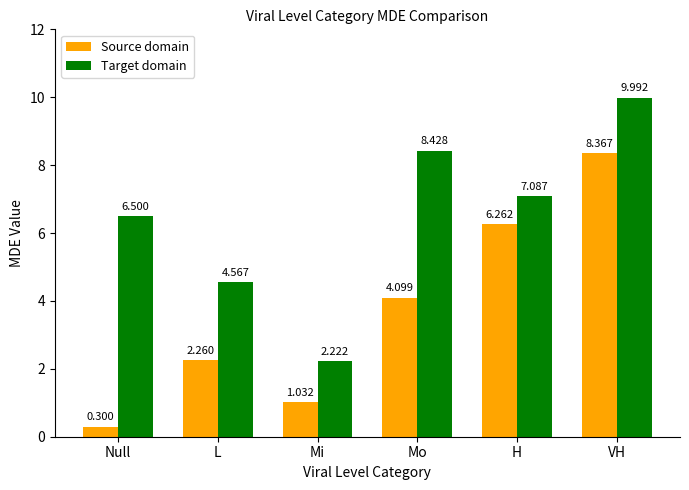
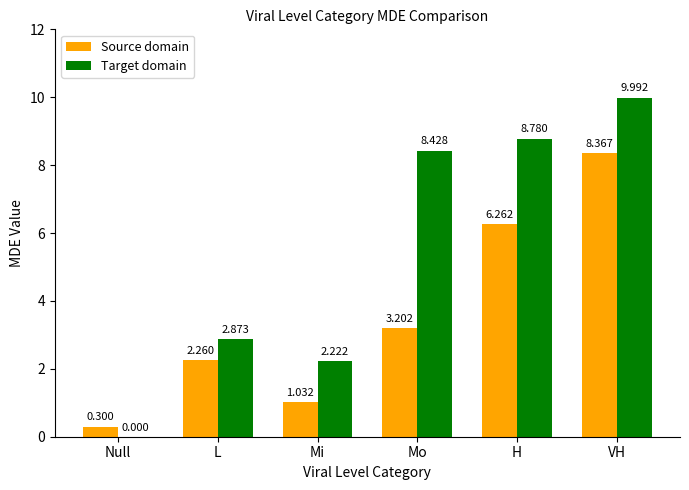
  {
    "Source domain": {
      "Null": 0.300,
      "L": 2.260,
      "Mi": 1.032,
-     "Mo": 4.099,
+     "Mo": 3.202,
      "H": 6.262,
      "VH": 8.367
    },
    "Target domain": {
-     "Null": 6.500,
-     "L": 4.567,
+     "Null": 0.000,
+     "L": 2.873,
      "Mi": 2.222,
      "Mo": 8.428,
-     "H": 7.087,
+     "H": 8.780,
      "VH": 9.992
    }
  }
